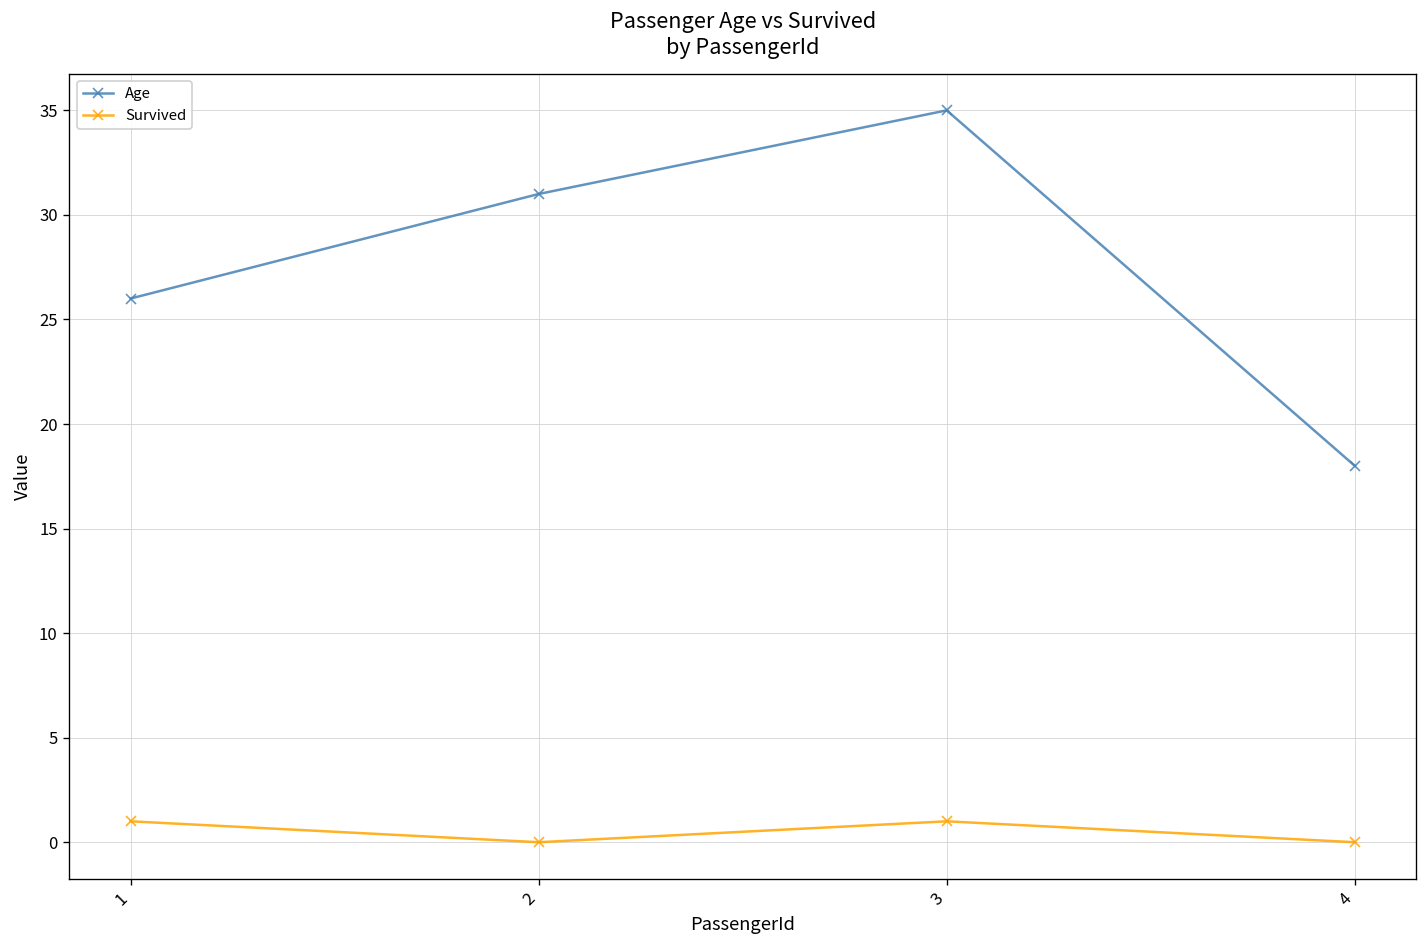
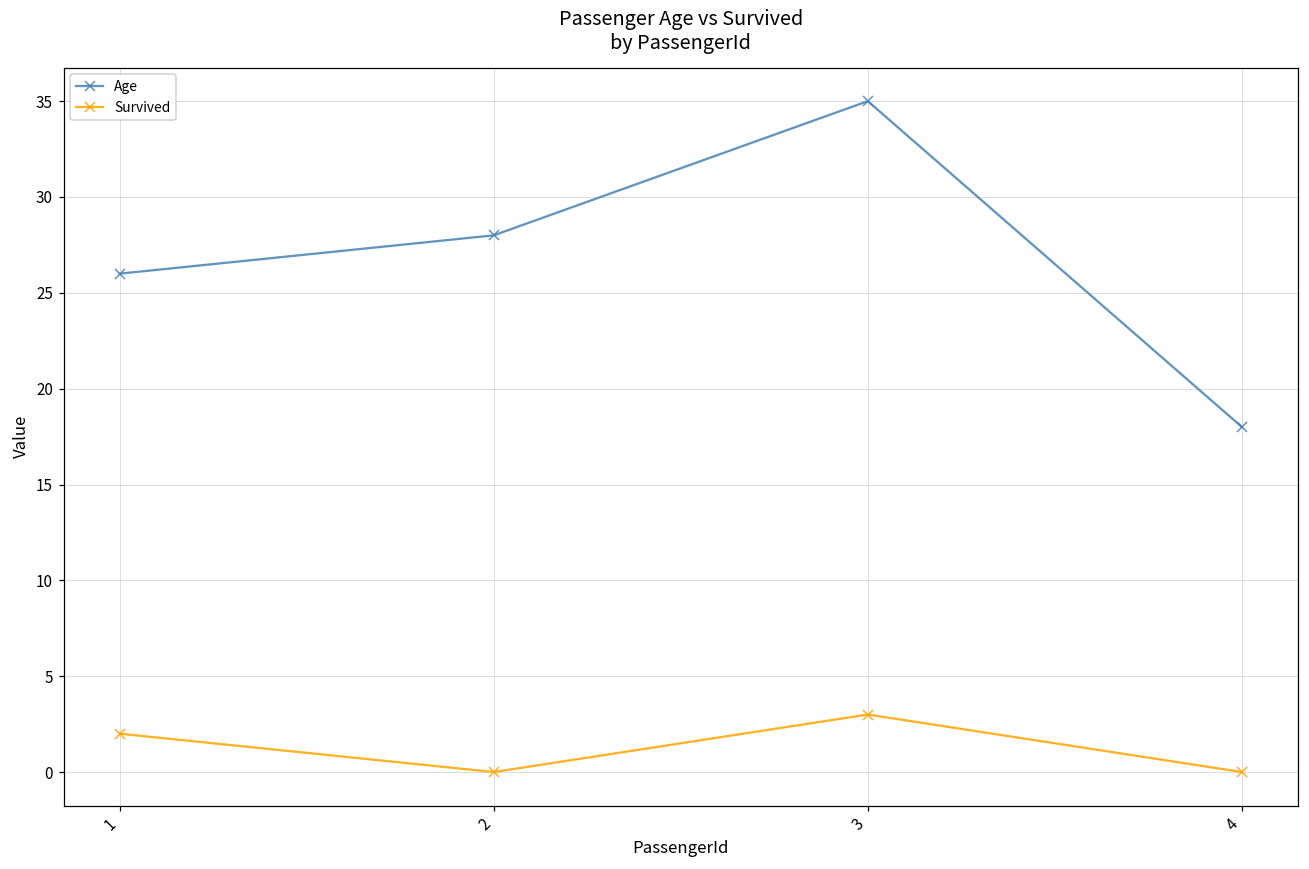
  {
    "Age": {
      "1": 26,
-     "2": 31,
+     "2": 28,
      "3": 35,
      "4": 18
    },
    "Survived": {
-     "1": 1,
+     "1": 2,
      "2": 0,
-     "3": 1,
+     "3": 3,
      "4": 0
    }
  }
